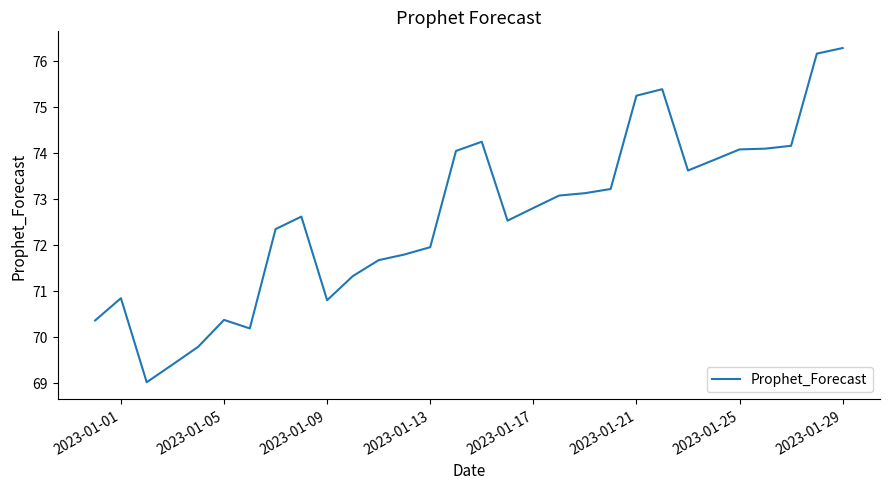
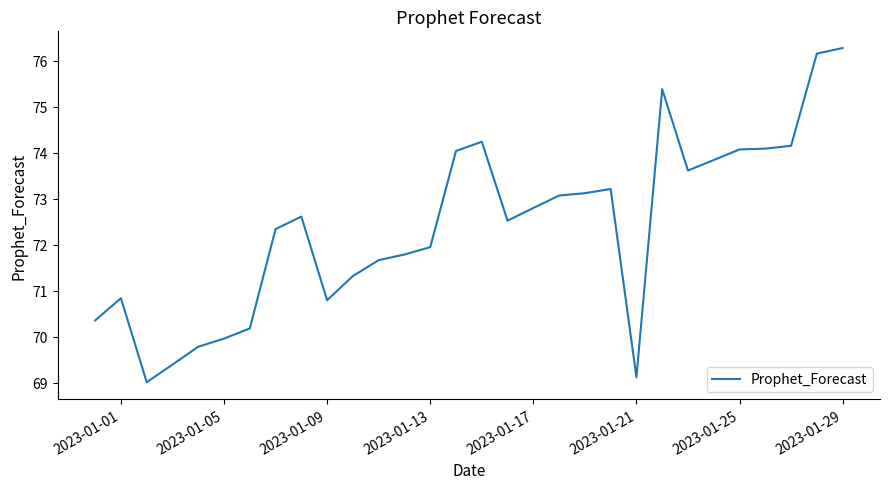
  {
    "2023-01-01": 70.8,
-   "2023-01-05": 70.4,
+   "2023-01-05": 70.0,
    "2023-01-09": 70.8,
    "2023-01-13": 71.9,
    "2023-01-17": 72.8,
-   "2023-01-21": 75.2,
+   "2023-01-21": 69.1,
    "2023-01-25": 74.1,
    "2023-01-29": 76.3
  }
